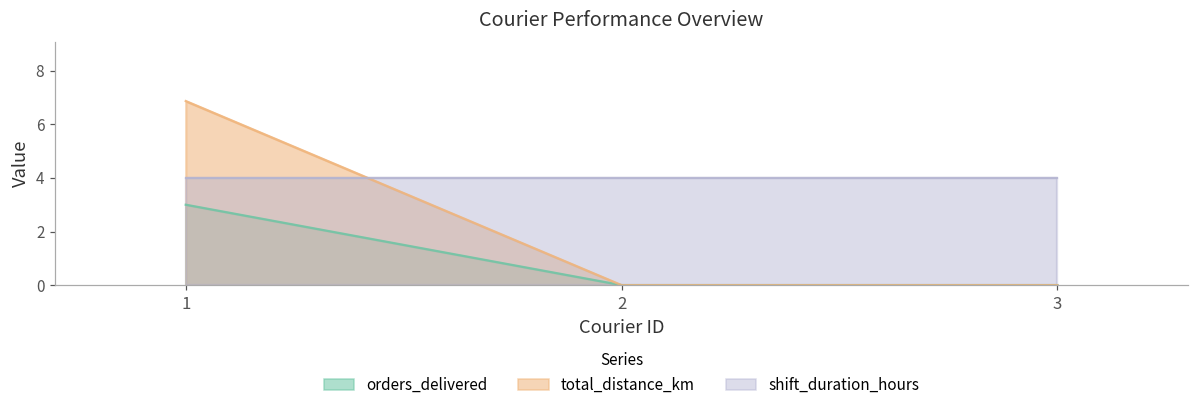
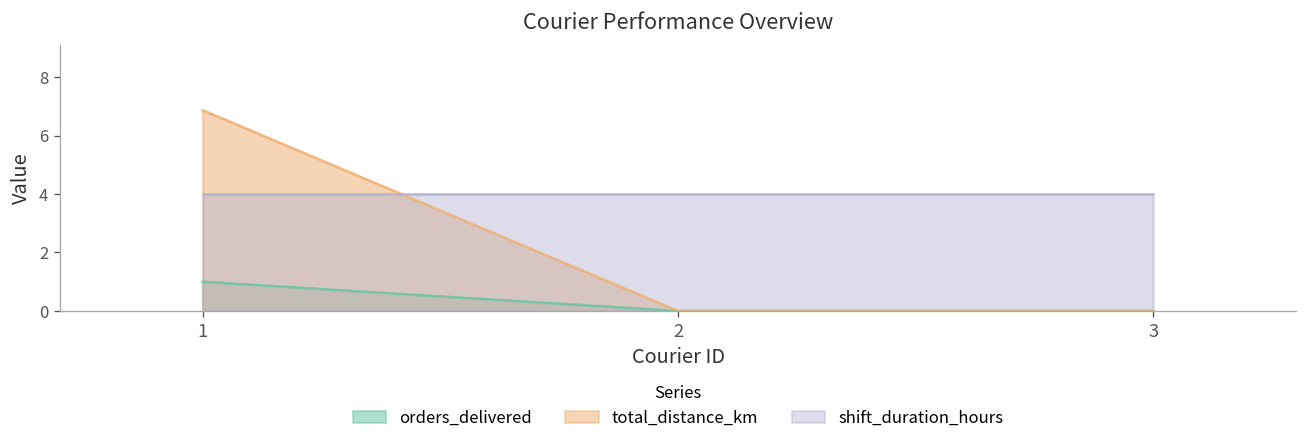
  {
    "orders_delivered": {
-     "1": 3
+     "1": 1
    },
    "total_distance_km": {
      "1": 6.9
    },
    "shift_duration_hours": {
      "1": 4,
      "2": 4,
      "3": 4
    }
  }
